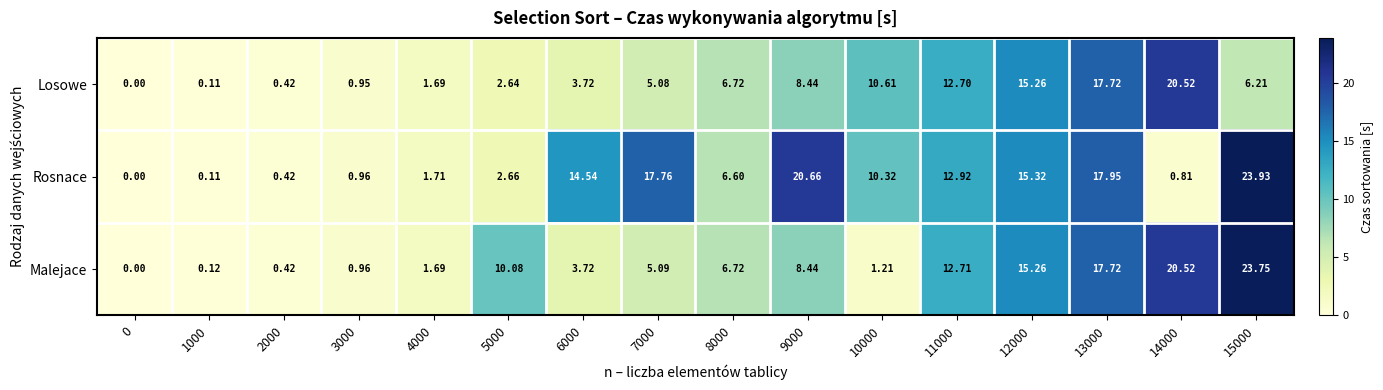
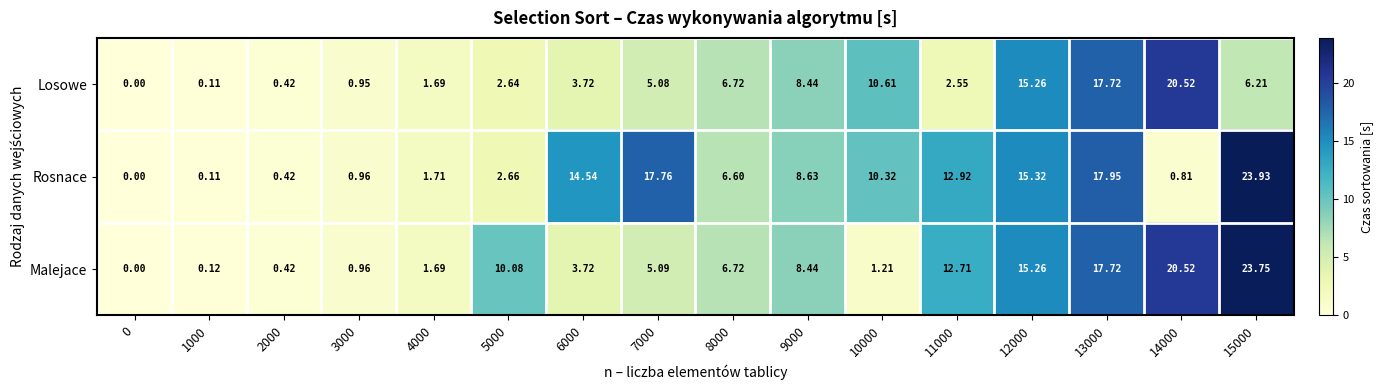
  {
    "Losowe": {
      "0": 0.00,
      "1000": 0.11,
      "2000": 0.42,
      "3000": 0.95,
      "4000": 1.69,
      "5000": 2.64,
      "6000": 3.72,
      "7000": 5.08,
      "8000": 6.72,
      "9000": 8.44,
      "10000": 10.61,
-     "11000": 12.70,
+     "11000": 2.55,
      "12000": 15.26,
      "13000": 17.72,
      "14000": 20.52,
      "15000": 6.21
    },
    "Rosnace": {
      "0": 0.00,
      "1000": 0.11,
      "2000": 0.42,
      "3000": 0.96,
      "4000": 1.71,
      "5000": 2.66,
      "6000": 14.54,
      "7000": 17.76,
      "8000": 6.60,
-     "9000": 20.66,
+     "9000": 8.63,
      "10000": 10.32,
      "11000": 12.92,
      "12000": 15.32,
      "13000": 17.95,
      "14000": 0.81,
      "15000": 23.93
    },
    "Malejace": {
      "0": 0.00,
      "1000": 0.12,
      "2000": 0.42,
      "3000": 0.96,
      "4000": 1.69,
      "5000": 10.08,
      "6000": 3.72,
      "7000": 5.09,
      "8000": 6.72,
      "9000": 8.44,
      "10000": 1.21,
      "11000": 12.71,
      "12000": 15.26,
      "13000": 17.72,
      "14000": 20.52,
      "15000": 23.75
    }
  }
